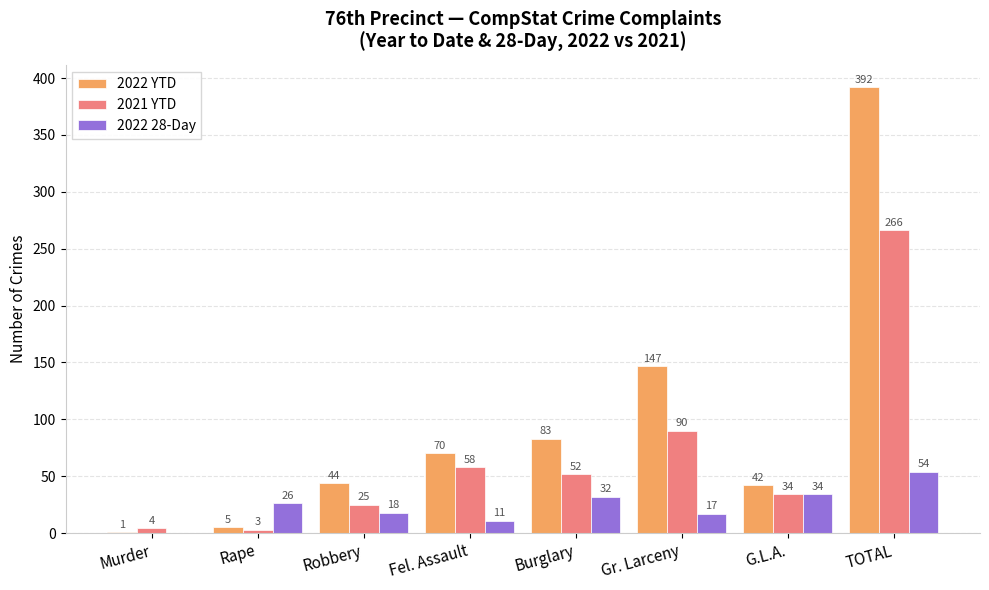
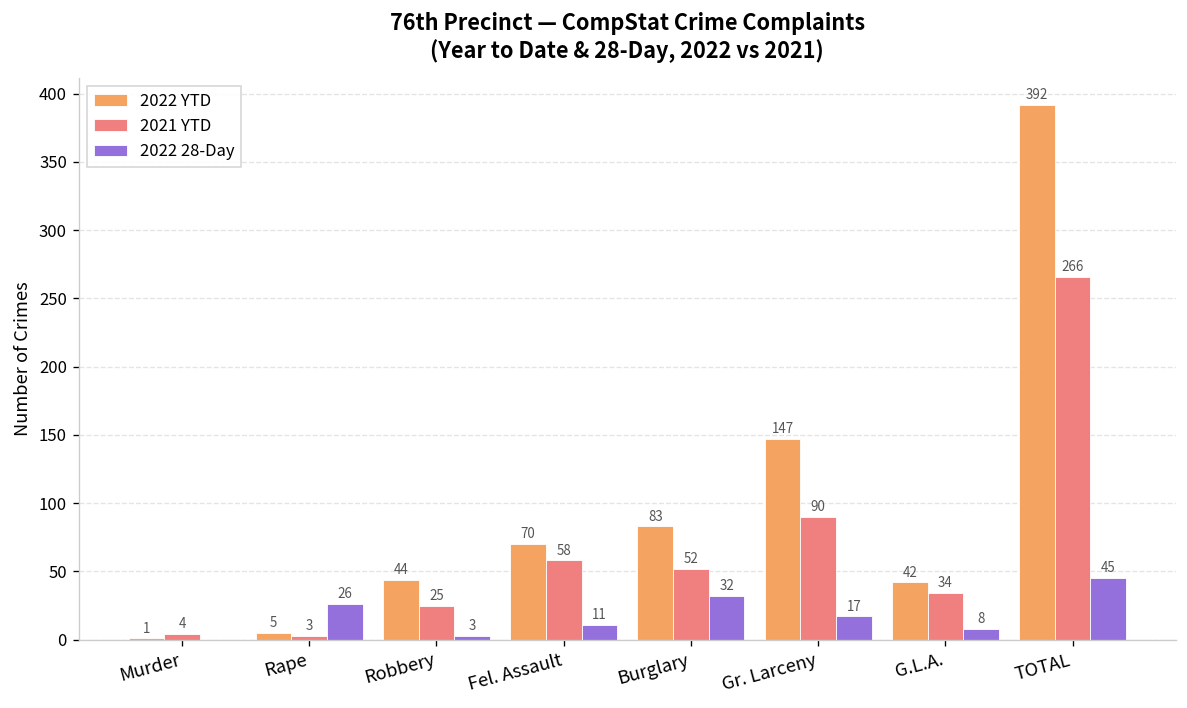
  {
    "2022 28-Day": {
      "Rape": 26,
-     "Robbery": 18,
+     "Robbery": 3,
      "Fel. Assault": 11,
      "Burglary": 32,
      "Gr. Larceny": 17,
-     "G.L.A.": 34,
-     "TOTAL": 54
+     "G.L.A.": 8,
+     "TOTAL": 45
    }
  }
